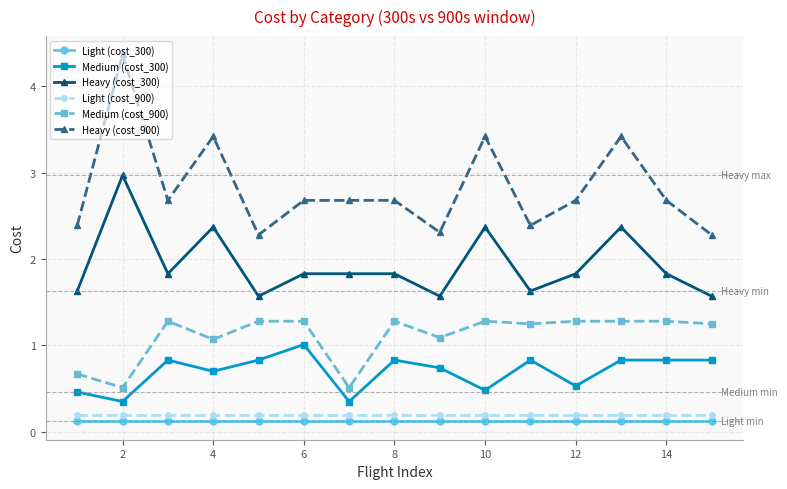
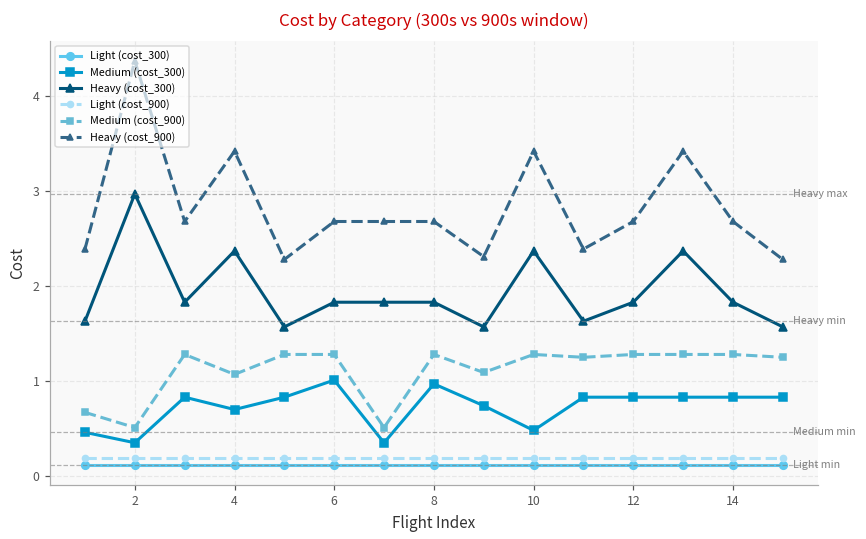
  {
    "Medium (cost_300)": {
      "2": 0.4,
      "4": 0.7,
      "6": 1.0,
-     "8": 0.8,
+     "8": 1.0,
      "10": 0.5,
-     "12": 0.5,
+     "12": 0.8,
      "14": 0.8
    },
    "Light (cost_900)": {
      "2": 0.2,
      "4": 0.2,
      "6": 0.2,
      "8": 0.2,
      "10": 0.2,
      "12": 0.2,
      "14": 0.2
    }
  }
